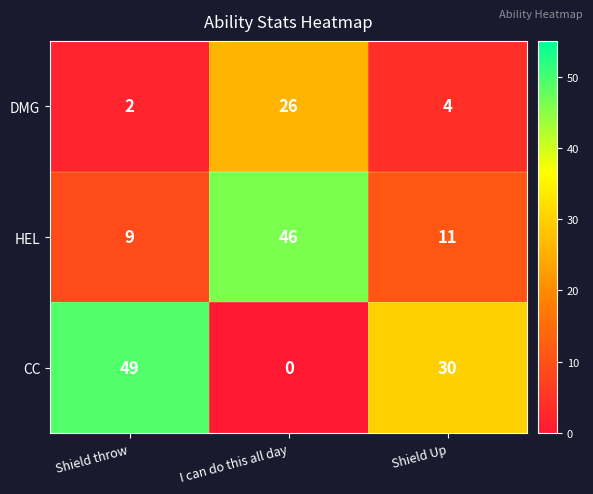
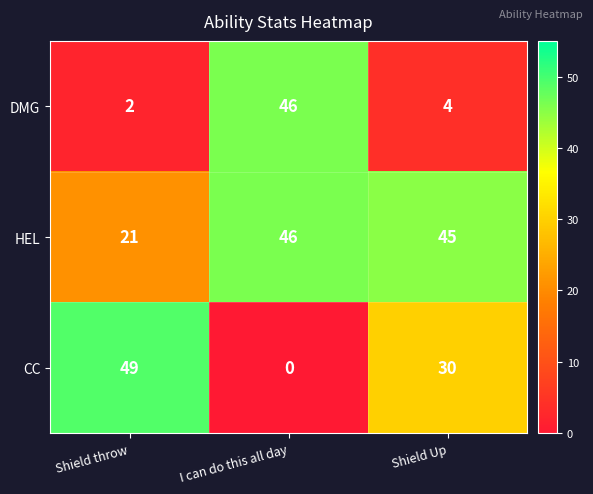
  {
    "DMG": {
      "Shield throw": 2,
-     "I can do this all day": 26,
+     "I can do this all day": 46,
      "Shield Up": 4
    },
    "HEL": {
-     "Shield throw": 9,
+     "Shield throw": 21,
      "I can do this all day": 46,
-     "Shield Up": 11
+     "Shield Up": 45
    },
    "CC": {
      "Shield throw": 49,
      "I can do this all day": 0,
      "Shield Up": 30
    }
  }
